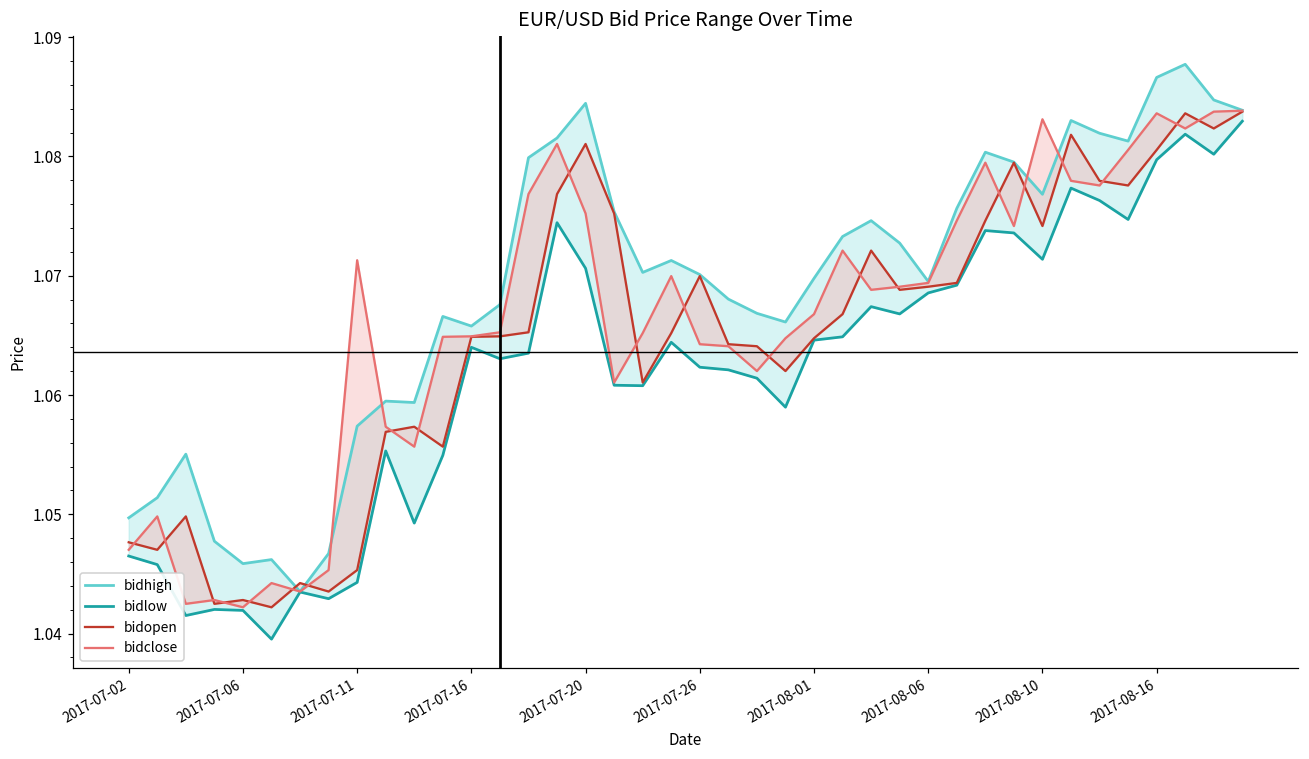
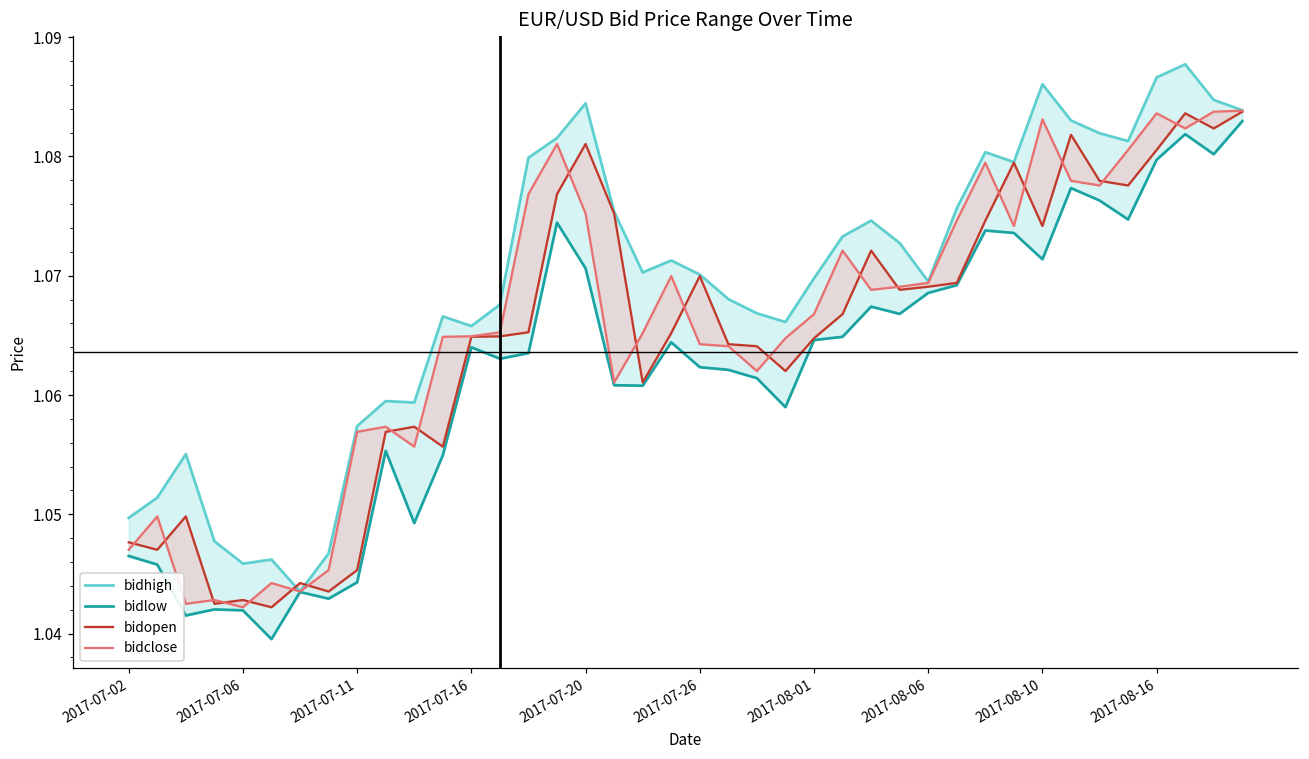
  {
    "bidhigh": {
      "2017-07-02": 1.0497,
      "2017-07-06": 1.0459,
      "2017-07-11": 1.0574,
      "2017-07-16": 1.0658,
      "2017-07-20": 1.0845,
      "2017-08-01": 1.0698,
-     "2017-08-10": 1.0768,
+     "2017-08-10": 1.0861,
      "2017-08-16": 1.0866
    },
    "bidlow": {
      "2017-07-02": 1.0465,
      "2017-07-06": 1.0419,
      "2017-07-11": 1.0443,
      "2017-07-16": 1.0640,
      "2017-07-20": 1.0706,
      "2017-07-26": 1.0623,
      "2017-08-06": 1.0686,
      "2017-08-10": 1.0714,
      "2017-08-16": 1.0797
    },
    "bidopen": {
      "2017-07-11": 1.0453,
      "2017-08-06": 1.0691,
      "2017-08-10": 1.0742,
      "2017-08-16": 1.0806
    },
    "bidclose": {
      "2017-07-02": 1.0470,
      "2017-07-06": 1.0422,
-     "2017-07-11": 1.0713,
+     "2017-07-11": 1.0569,
      "2017-07-20": 1.0752,
      "2017-07-26": 1.0643
    }
  }
